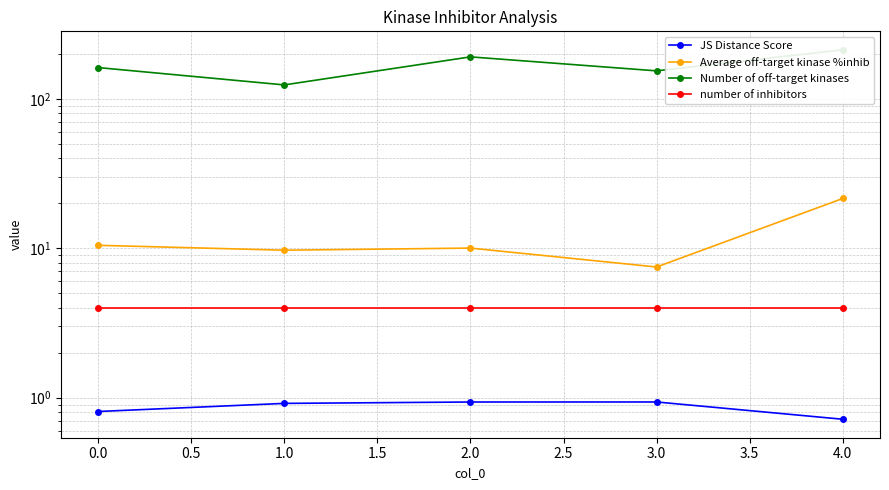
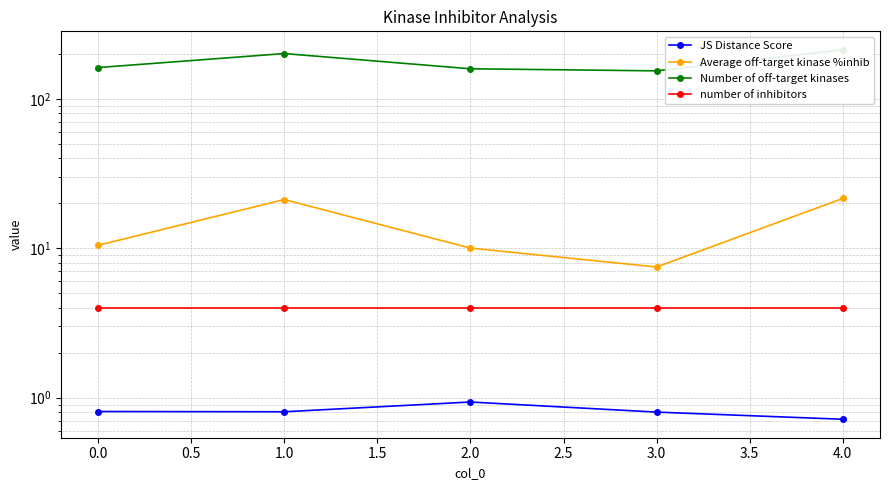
  {
    "JS Distance Score": {
      "0.0": 0.8,
-     "1.0": 0.9,
+     "1.0": 0.8,
      "2.0": 0.9,
-     "3.0": 0.9,
+     "3.0": 0.8,
      "4.0": 0.7
    },
    "Average off-target kinase %inhib": {
      "0.0": 10,
-     "1.0": 10,
+     "1.0": 21,
      "2.0": 10,
      "3.0": 7,
      "4.0": 22
    },
    "Number of off-target kinases": {
      "0.0": 160,
-     "1.0": 120,
-     "2.0": 190,
+     "1.0": 200,
+     "2.0": 160,
      "3.0": 150
    },
    "number of inhibitors": {
      "0.0": 4.0,
      "1.0": 4.0,
      "2.0": 4.0,
      "3.0": 4.0,
      "4.0": 4.0
    }
  }
